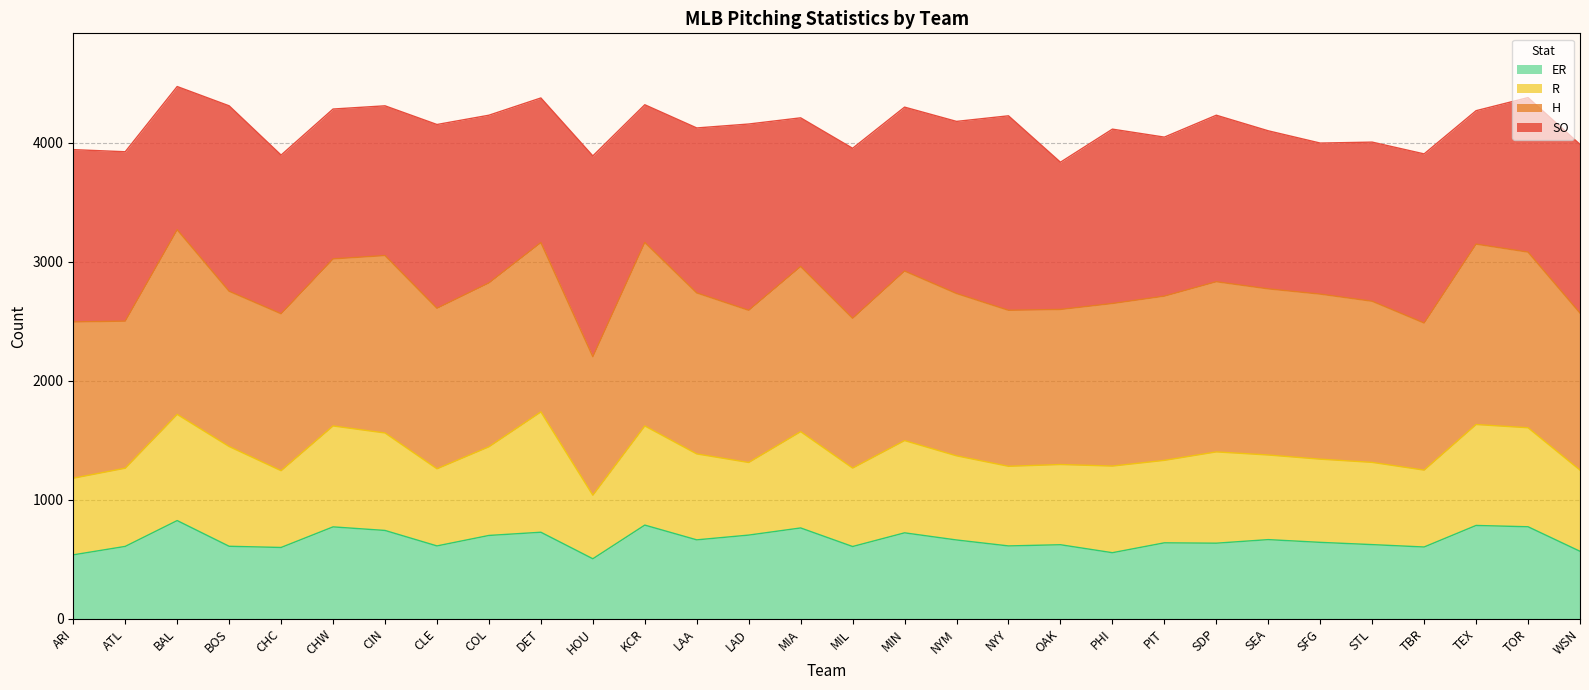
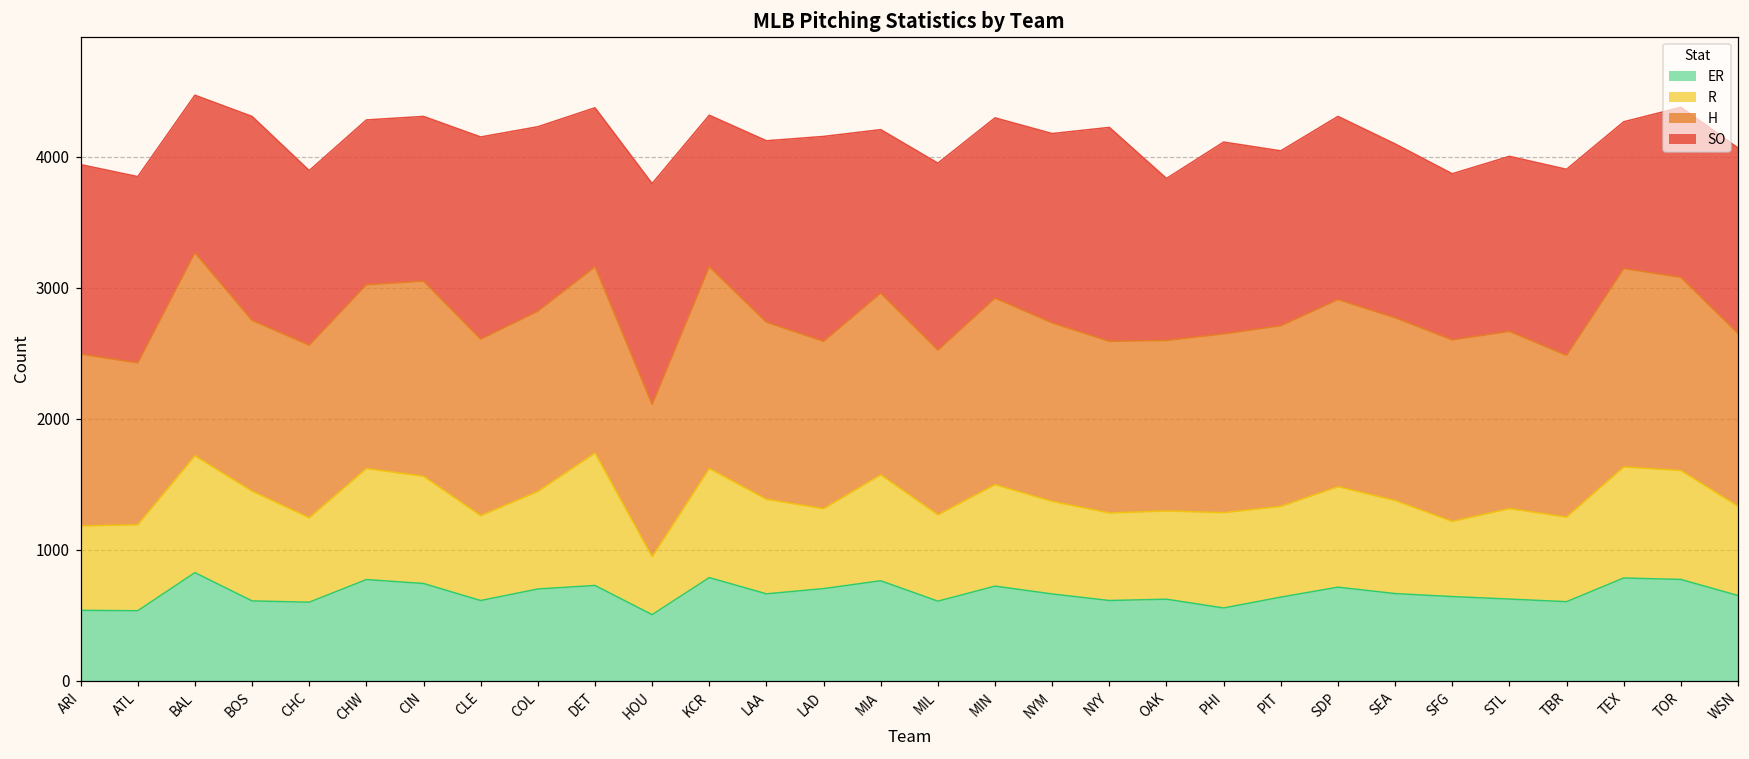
  {
    "ER": {
      "ARI": 540,
-     "ATL": 610,
+     "ATL": 530,
      "BAL": 820,
      "BOS": 610,
      "CHC": 600,
      "CHW": 770,
      "CIN": 740,
      "CLE": 610,
      "COL": 700,
      "DET": 730,
      "HOU": 500,
      "KCR": 790,
      "LAA": 660,
      "LAD": 700,
      "MIA": 760,
      "MIL": 610,
      "MIN": 720,
      "NYM": 660,
      "NYY": 610,
      "OAK": 620,
      "PHI": 550,
      "PIT": 640,
-     "SDP": 630,
+     "SDP": 710,
      "SEA": 660,
      "SFG": 640,
      "STL": 620,
      "TBR": 600,
      "TEX": 780,
      "TOR": 770,
-     "WSN": 570
+     "WSN": 650
    },
    "R": {
      "ARI": 640,
      "ATL": 660,
      "BAL": 890,
      "BOS": 840,
      "CHC": 650,
      "CHW": 850,
      "CIN": 820,
      "CLE": 650,
      "COL": 750,
      "DET": 1010,
-     "HOU": 530,
+     "HOU": 440,
      "KCR": 830,
      "LAA": 720,
      "LAD": 610,
      "MIA": 810,
      "MIL": 660,
      "MIN": 780,
      "NYM": 710,
      "NYY": 670,
      "OAK": 670,
      "PHI": 730,
      "PIT": 690,
      "SDP": 770,
      "SEA": 710,
-     "SFG": 700,
+     "SFG": 570,
      "STL": 690,
      "TBR": 650,
      "TEX": 850,
      "TOR": 830,
      "WSN": 680
    }
  }
